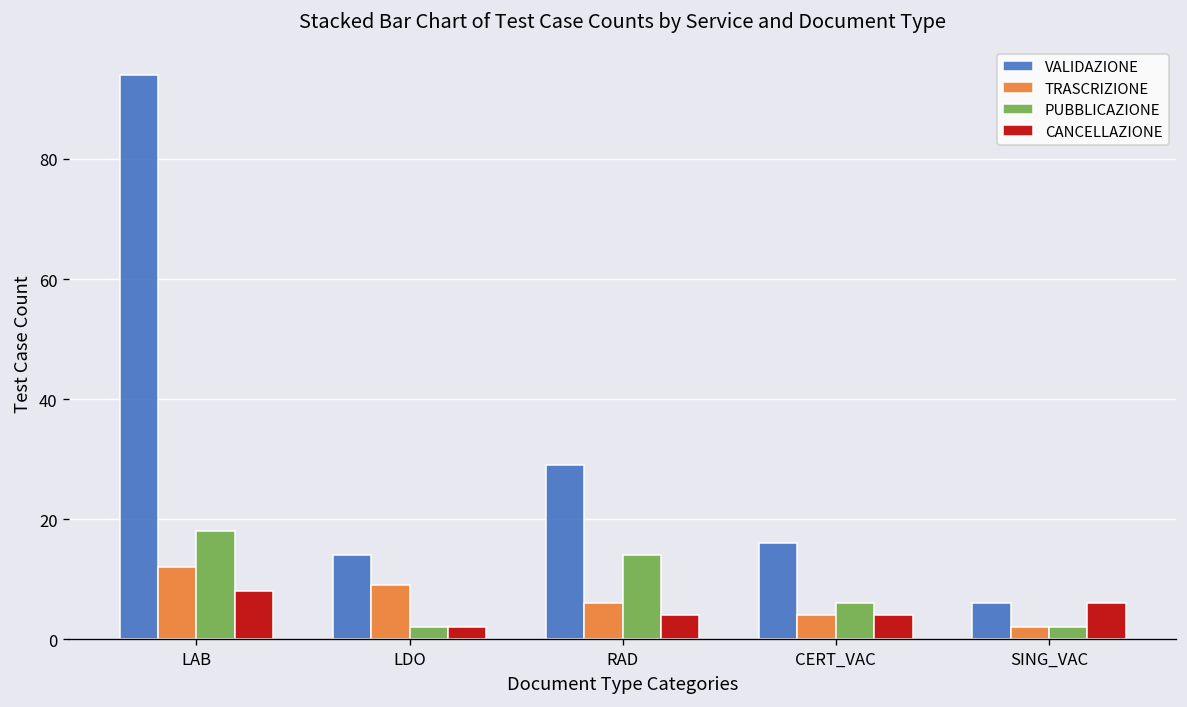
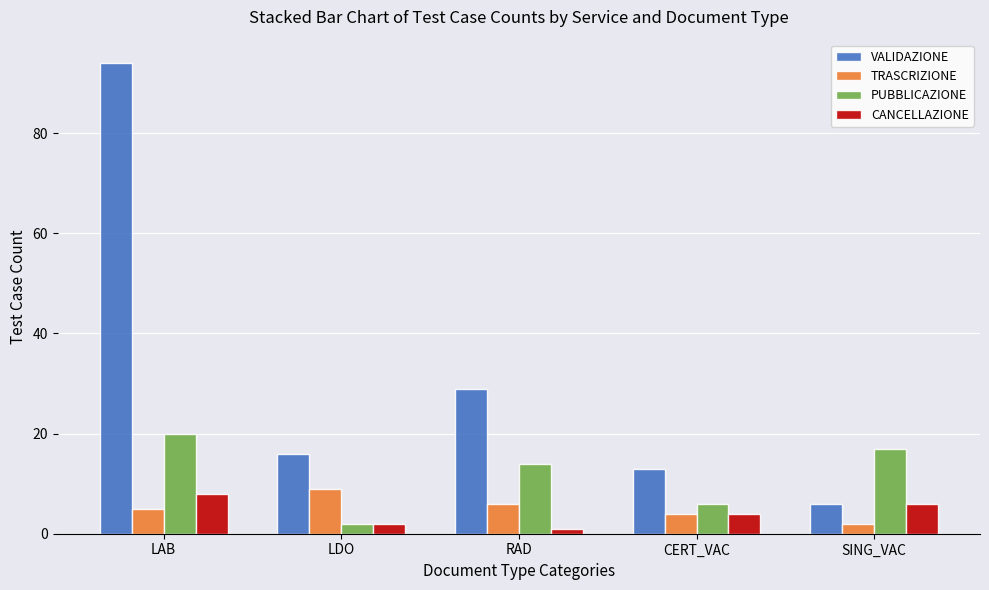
  {
    "VALIDAZIONE": {
      "LAB": 94,
-     "LDO": 14,
+     "LDO": 16,
      "RAD": 29,
-     "CERT_VAC": 16,
+     "CERT_VAC": 13,
      "SING_VAC": 6
    },
    "TRASCRIZIONE": {
-     "LAB": 12,
+     "LAB": 5,
      "LDO": 9,
      "RAD": 6,
      "CERT_VAC": 4,
      "SING_VAC": 2
    },
    "PUBBLICAZIONE": {
-     "LAB": 18,
+     "LAB": 20,
      "LDO": 2,
      "RAD": 14,
      "CERT_VAC": 6,
-     "SING_VAC": 2
+     "SING_VAC": 17
    },
    "CANCELLAZIONE": {
      "LAB": 8,
      "LDO": 2,
-     "RAD": 4,
+     "RAD": 1,
      "CERT_VAC": 4,
      "SING_VAC": 6
    }
  }
